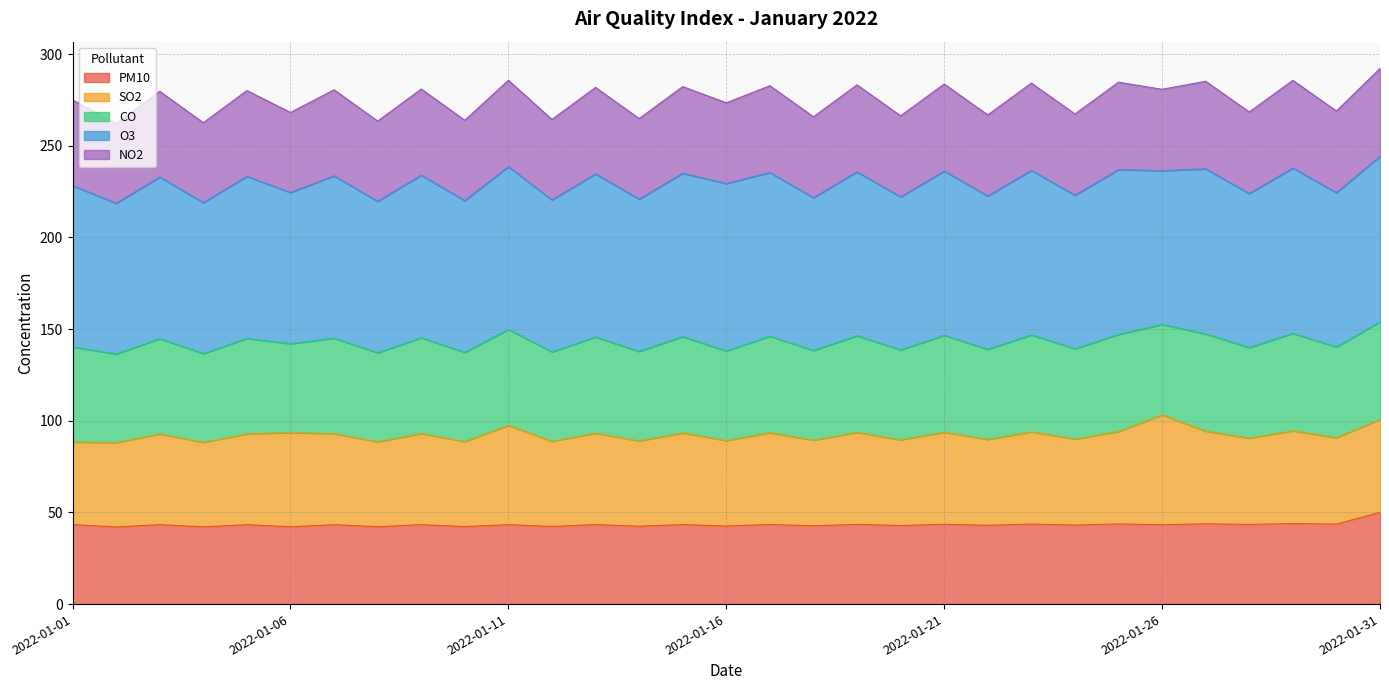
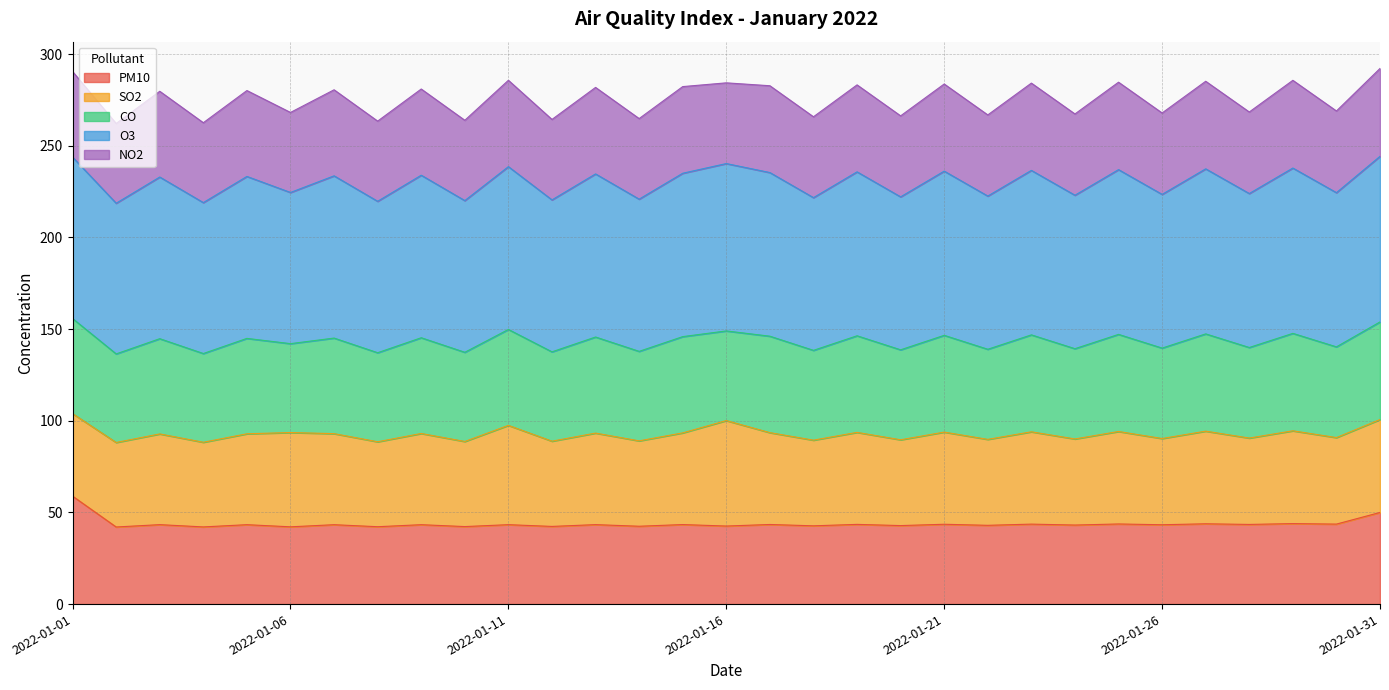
  {
    "PM10": {
-     "2022-01-01": 43,
+     "2022-01-01": 59,
      "2022-01-06": 42,
      "2022-01-11": 43,
      "2022-01-16": 43,
      "2022-01-21": 44,
      "2022-01-26": 43,
      "2022-01-31": 50
    },
    "SO2": {
      "2022-01-01": 45,
      "2022-01-06": 51,
      "2022-01-11": 54,
-     "2022-01-16": 47,
+     "2022-01-16": 58,
      "2022-01-21": 50,
-     "2022-01-26": 60,
+     "2022-01-26": 47,
      "2022-01-31": 51
    },
    "CO": {
      "2022-01-01": 52,
      "2022-01-06": 48,
      "2022-01-11": 52,
      "2022-01-16": 49,
      "2022-01-21": 53,
      "2022-01-26": 49,
      "2022-01-31": 53
    },
    "O3": {
      "2022-01-01": 88,
      "2022-01-06": 82,
      "2022-01-11": 89,
      "2022-01-16": 91,
      "2022-01-21": 90,
      "2022-01-26": 84,
      "2022-01-31": 90
    },
    "NO2": {
      "2022-01-01": 47,
      "2022-01-06": 44,
      "2022-01-11": 47,
      "2022-01-16": 44,
      "2022-01-21": 48,
      "2022-01-26": 44,
      "2022-01-31": 48
    }
  }
